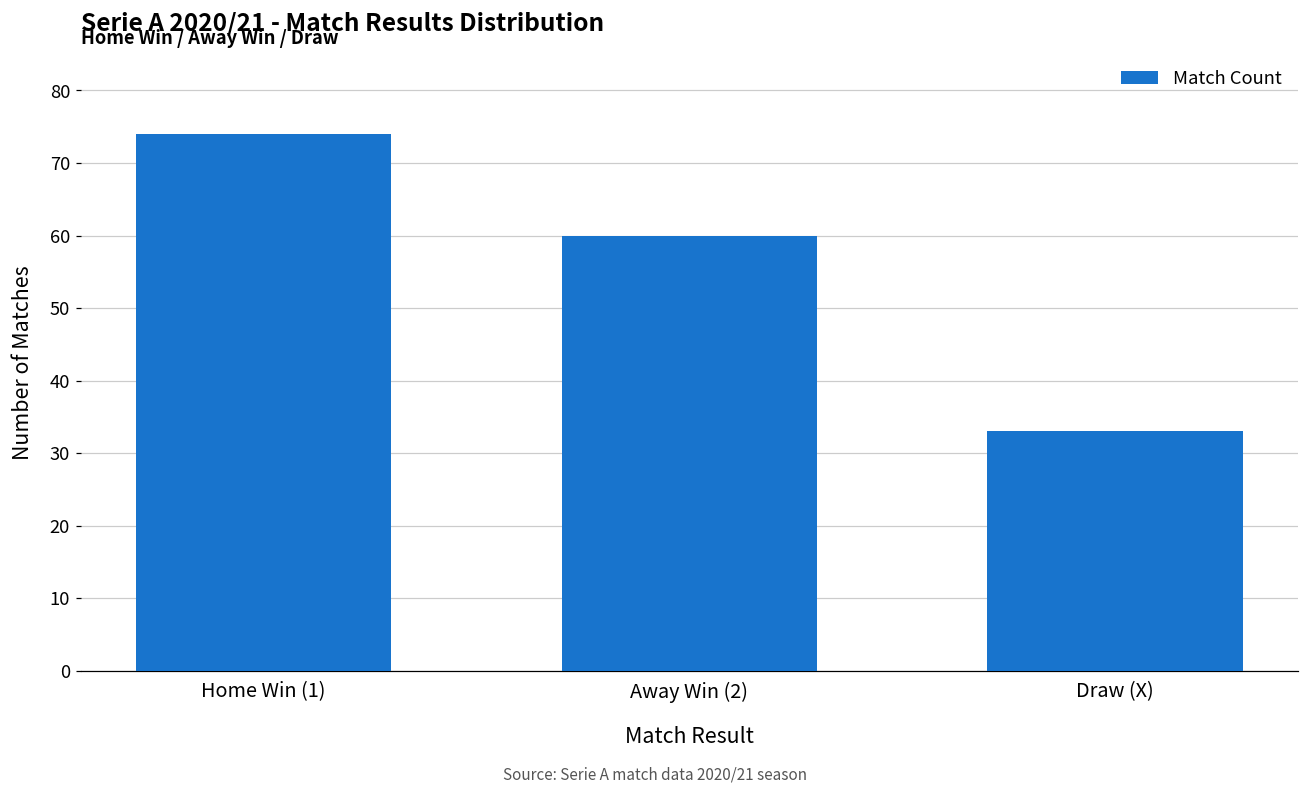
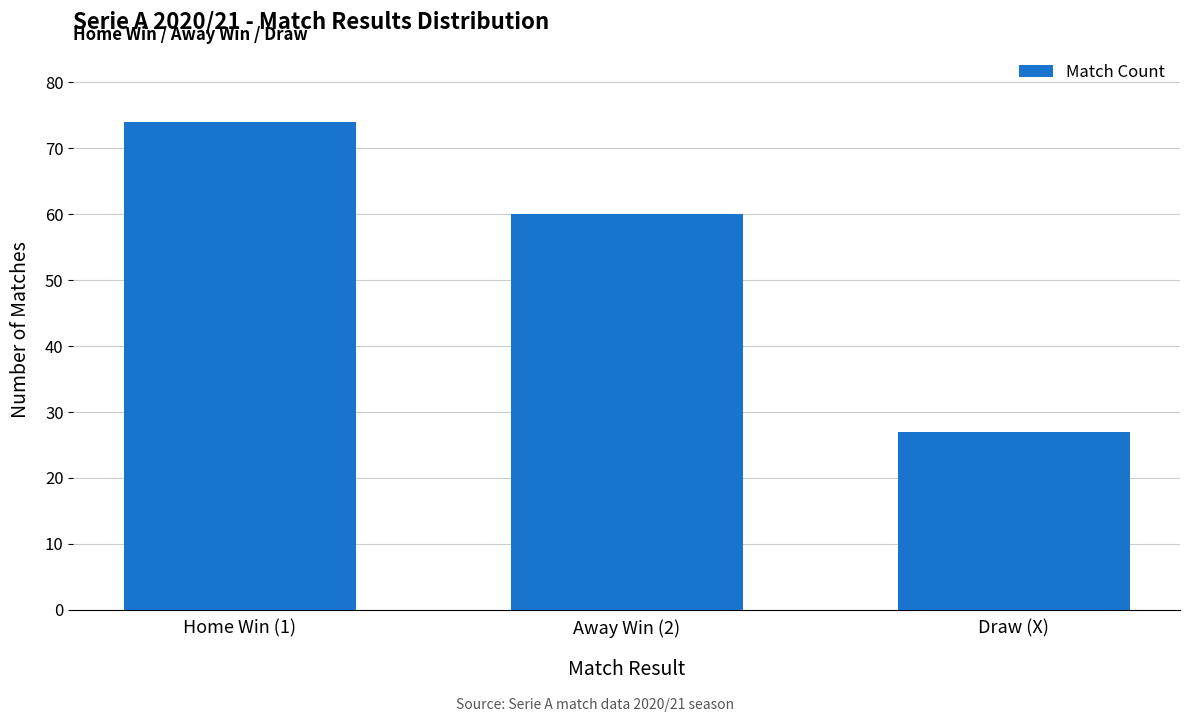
  {
    "Home Win (1)": 74,
    "Away Win (2)": 60,
-   "Draw (X)": 33
+   "Draw (X)": 27
  }
